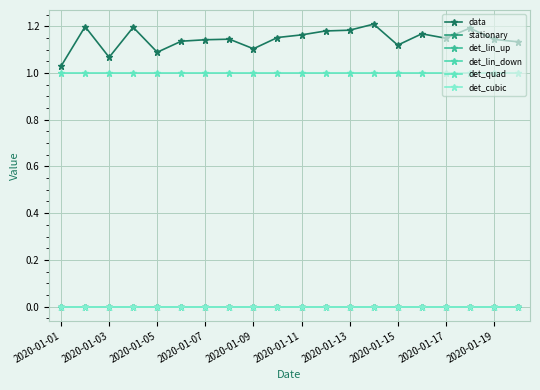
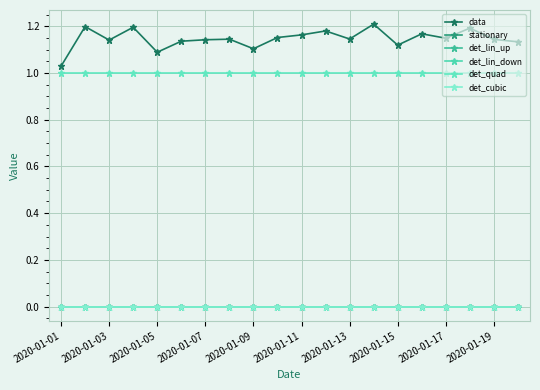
  {
    "data": {
      "2020-01-01": 1.03,
-     "2020-01-03": 1.07,
+     "2020-01-03": 1.14,
      "2020-01-05": 1.09,
      "2020-01-07": 1.14,
      "2020-01-09": 1.10,
      "2020-01-11": 1.16,
-     "2020-01-13": 1.18,
+     "2020-01-13": 1.15,
      "2020-01-15": 1.12
    }
  }
